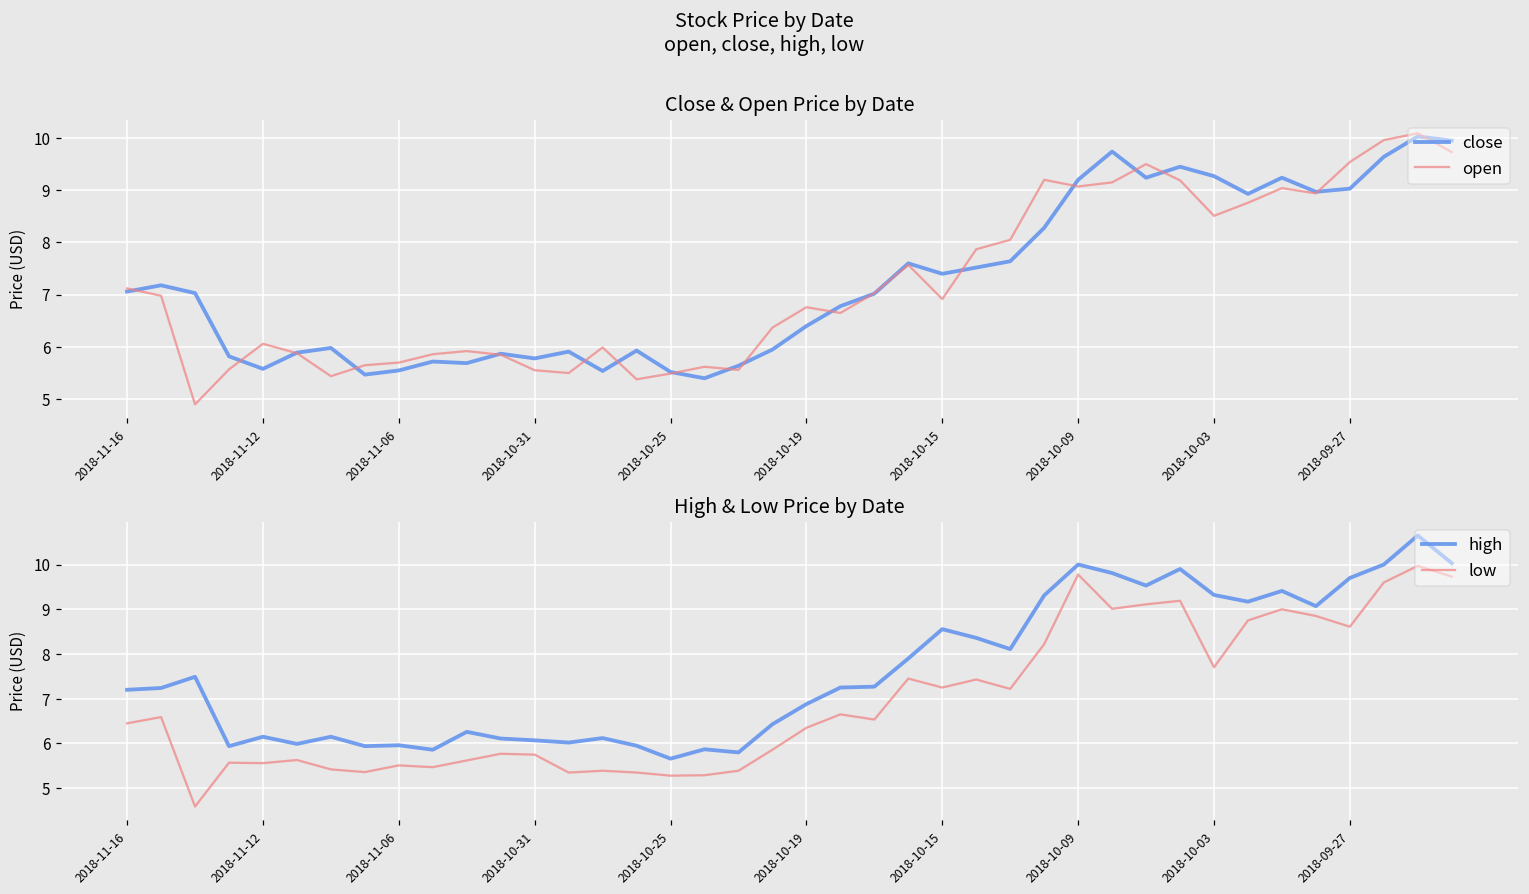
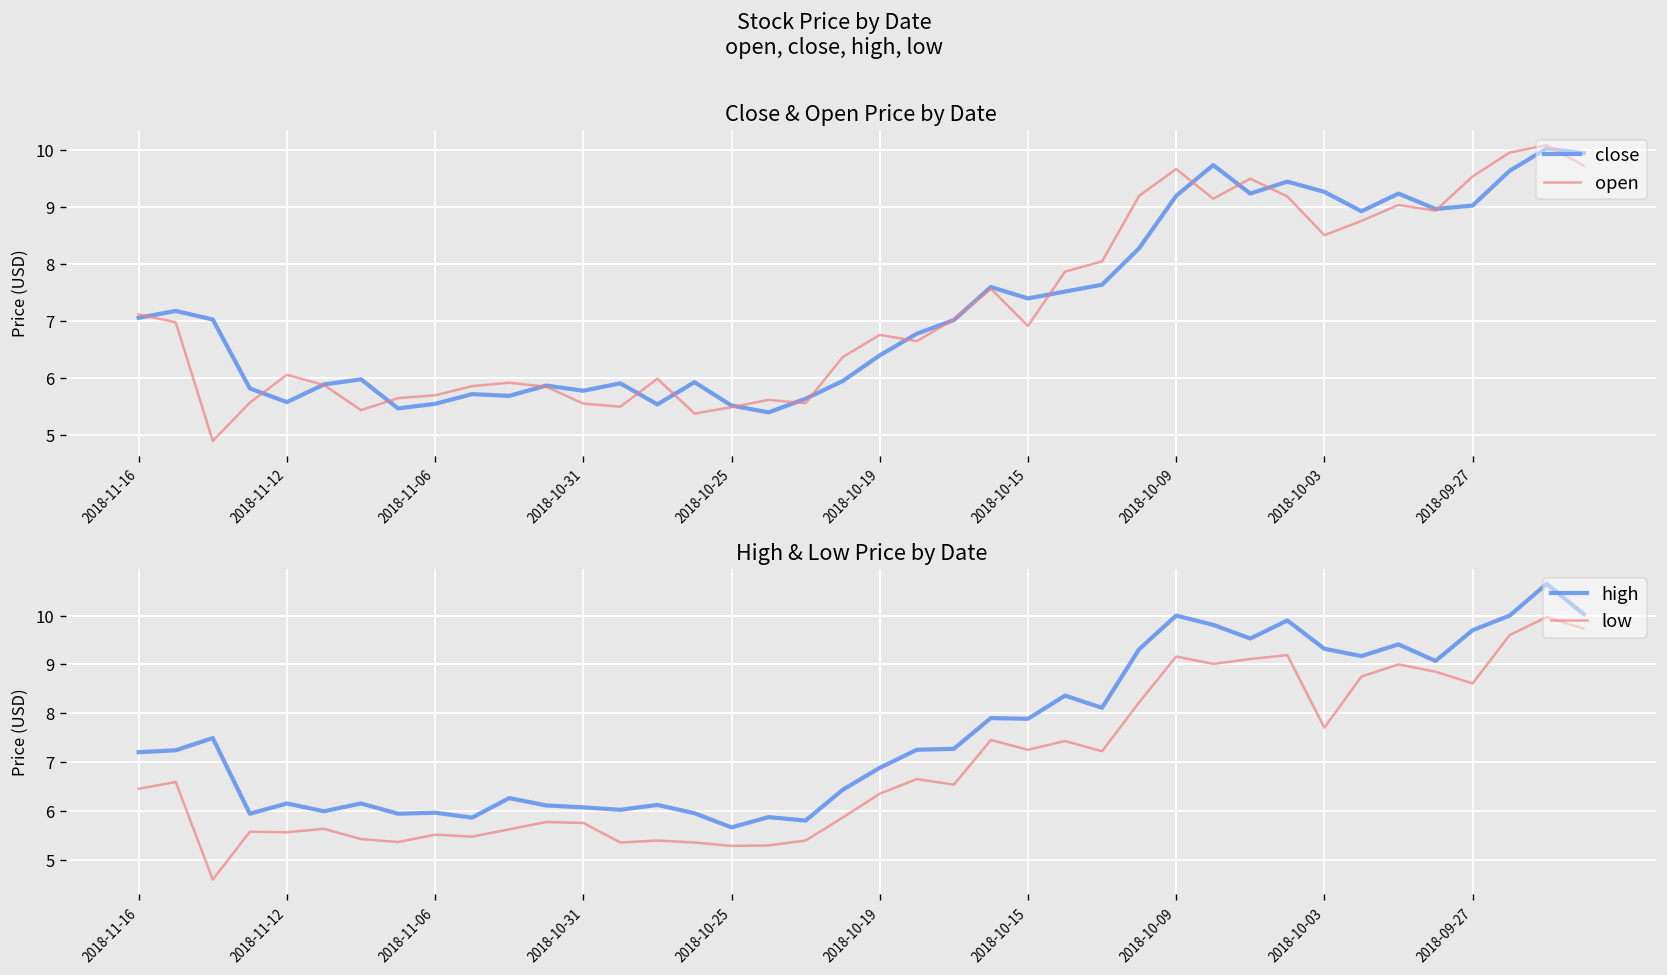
  {
    "Close & Open Price by Date": {
      "close": {
        "2018-11-16": 7.1,
        "2018-11-12": 5.6,
        "2018-11-06": 5.6,
        "2018-10-31": 5.8,
        "2018-10-19": 6.4,
        "2018-10-15": 7.4,
        "2018-10-09": 9.2,
        "2018-10-03": 9.3,
        "2018-09-27": 9.0
      },
      "open": {
        "2018-11-16": 7.1,
        "2018-11-12": 6.1,
        "2018-11-06": 5.7,
        "2018-10-31": 5.6,
        "2018-10-19": 6.8,
        "2018-10-15": 6.9,
-       "2018-10-09": 9.1,
+       "2018-10-09": 9.7,
        "2018-10-03": 8.5,
        "2018-09-27": 9.5
      }
    },
    "High & Low Price by Date": {
      "high": {
        "2018-11-16": 7.2,
        "2018-11-12": 6.2,
        "2018-11-06": 6.0,
        "2018-10-31": 6.1,
        "2018-10-25": 5.7,
        "2018-10-19": 6.9,
-       "2018-10-15": 8.6,
+       "2018-10-15": 7.9,
        "2018-10-09": 10.0,
        "2018-10-03": 9.3,
        "2018-09-27": 9.7
      },
      "low": {
        "2018-11-16": 6.5,
        "2018-11-12": 5.6,
        "2018-11-06": 5.5,
        "2018-10-31": 5.8,
        "2018-10-25": 5.3,
        "2018-10-19": 6.3,
        "2018-10-15": 7.3,
-       "2018-10-09": 9.8,
+       "2018-10-09": 9.2,
        "2018-10-03": 7.7,
        "2018-09-27": 8.6
      }
    }
  }
